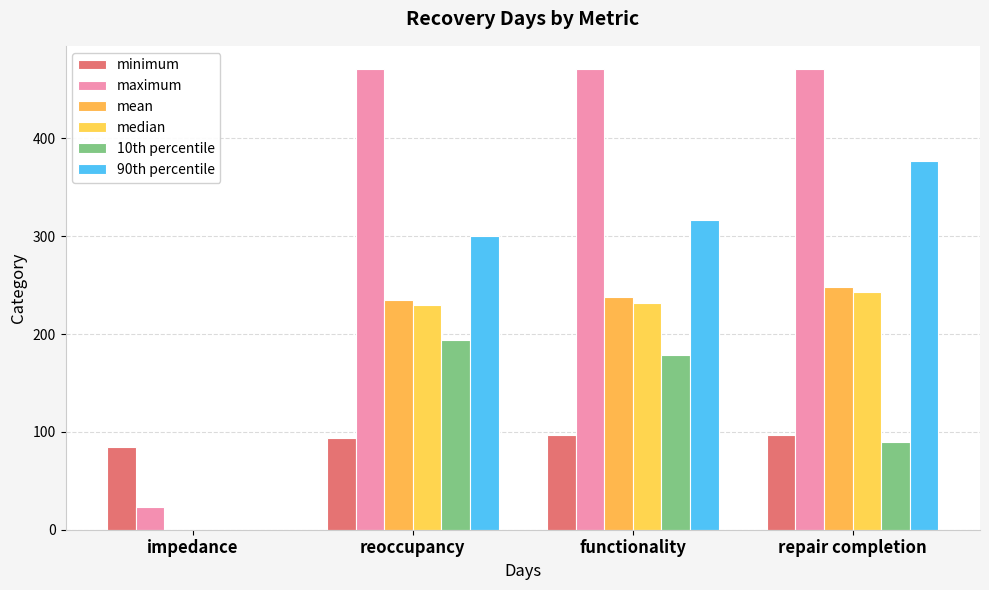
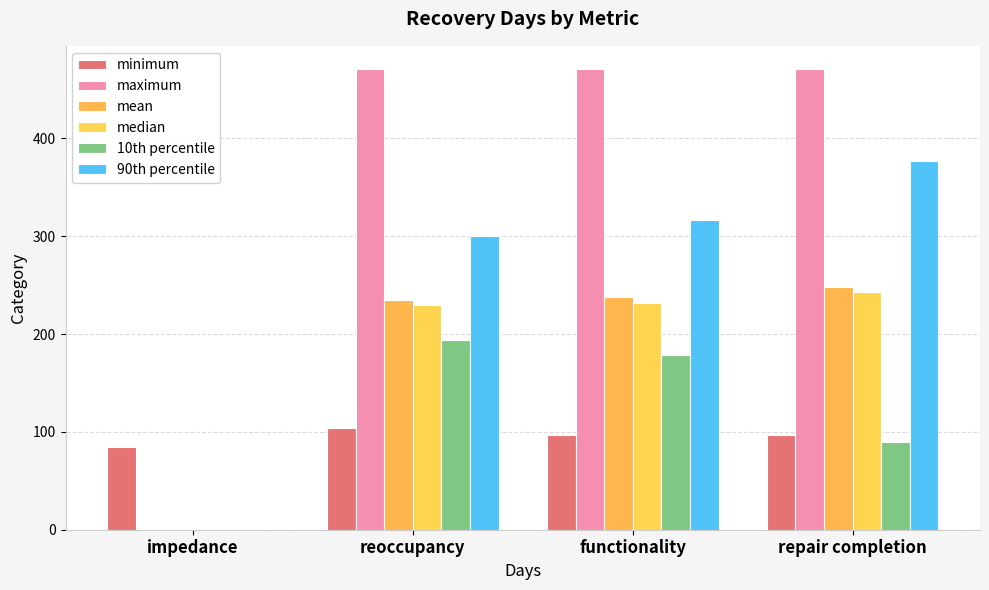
  {
    "minimum": {
      "impedance": 80,
-     "reoccupancy": 90,
+     "reoccupancy": 100,
      "functionality": 100,
      "repair completion": 100
    },
    "maximum": {
-     "impedance": 20,
+     "impedance": 0,
      "reoccupancy": 470,
      "functionality": 470,
      "repair completion": 470
    },
    "10th percentile": {
      "impedance": 0,
      "reoccupancy": 190,
      "functionality": 180,
      "repair completion": 90
    },
    "90th percentile": {
      "impedance": 0,
      "reoccupancy": 300,
      "functionality": 320,
      "repair completion": 380
    }
  }
